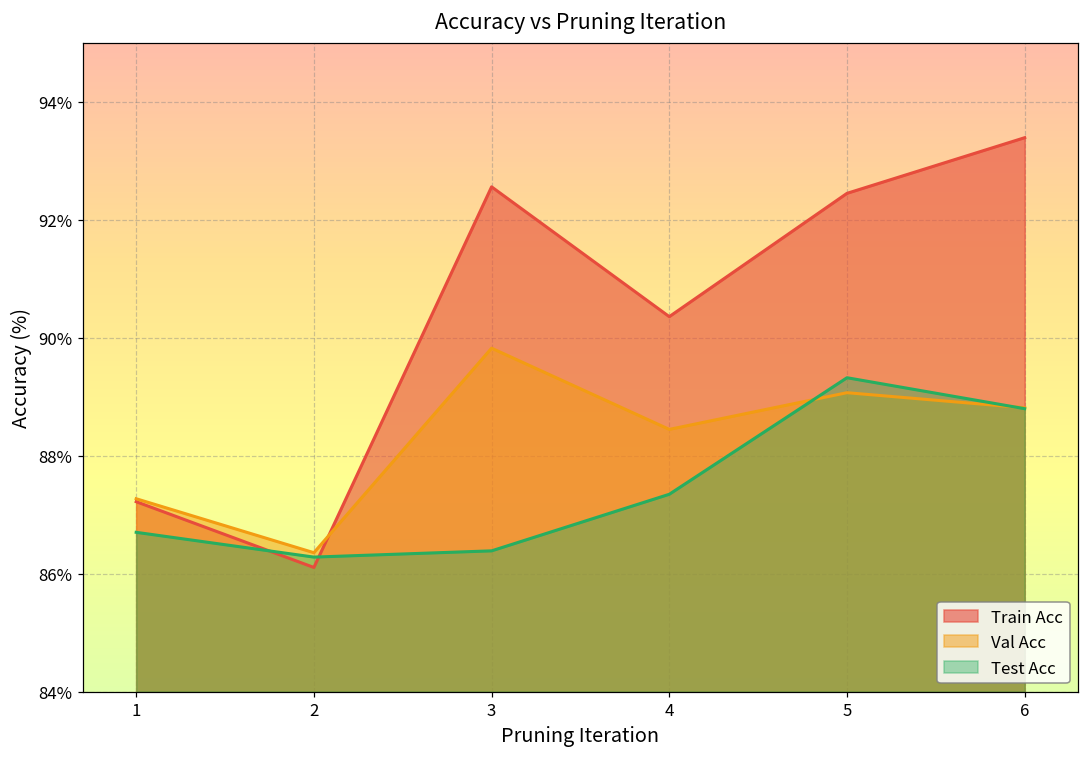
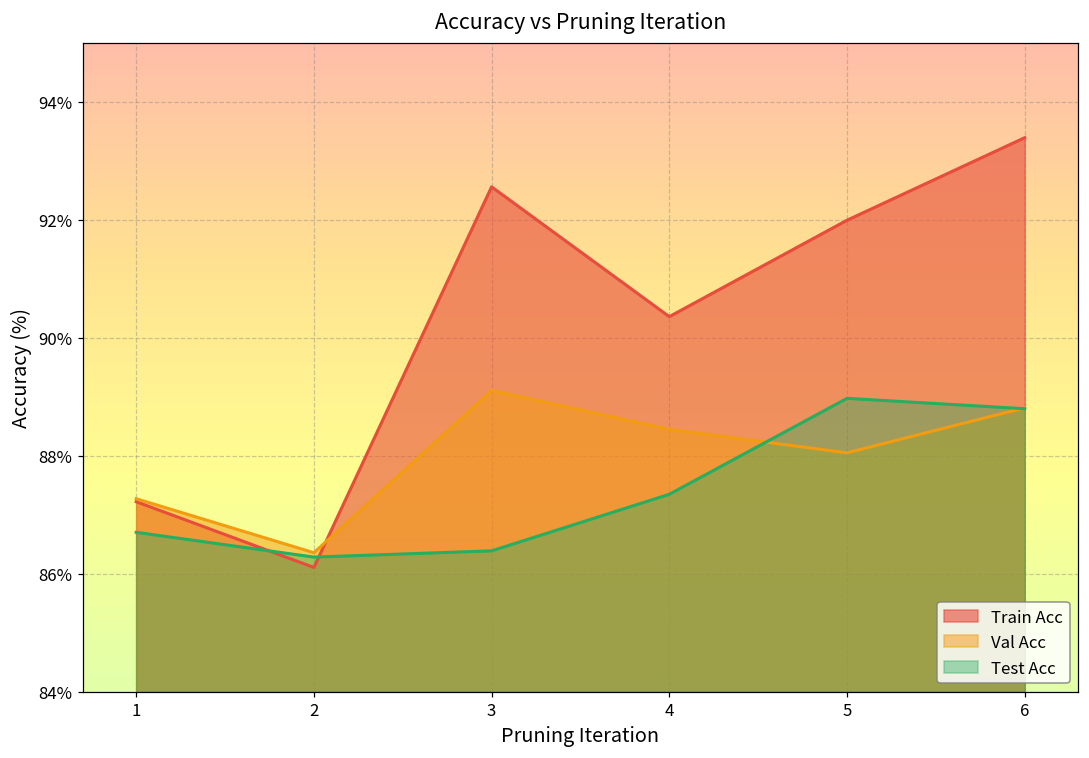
  {
    "Train Acc": {
      "1": "87.2%",
      "2": "86.1%",
      "3": "92.6%",
      "4": "90.4%",
-     "5": "92.4%",
+     "5": "92.0%",
      "6": "93.4%"
    },
    "Val Acc": {
      "1": "87.3%",
      "2": "86.4%",
-     "3": "89.8%",
+     "3": "89.1%",
      "4": "88.4%",
-     "5": "89.1%"
+     "5": "88.0%"
    },
    "Test Acc": {
      "1": "86.7%",
      "2": "86.3%",
      "3": "86.4%",
      "4": "87.3%",
-     "5": "89.3%"
+     "5": "89.0%"
    }
  }
